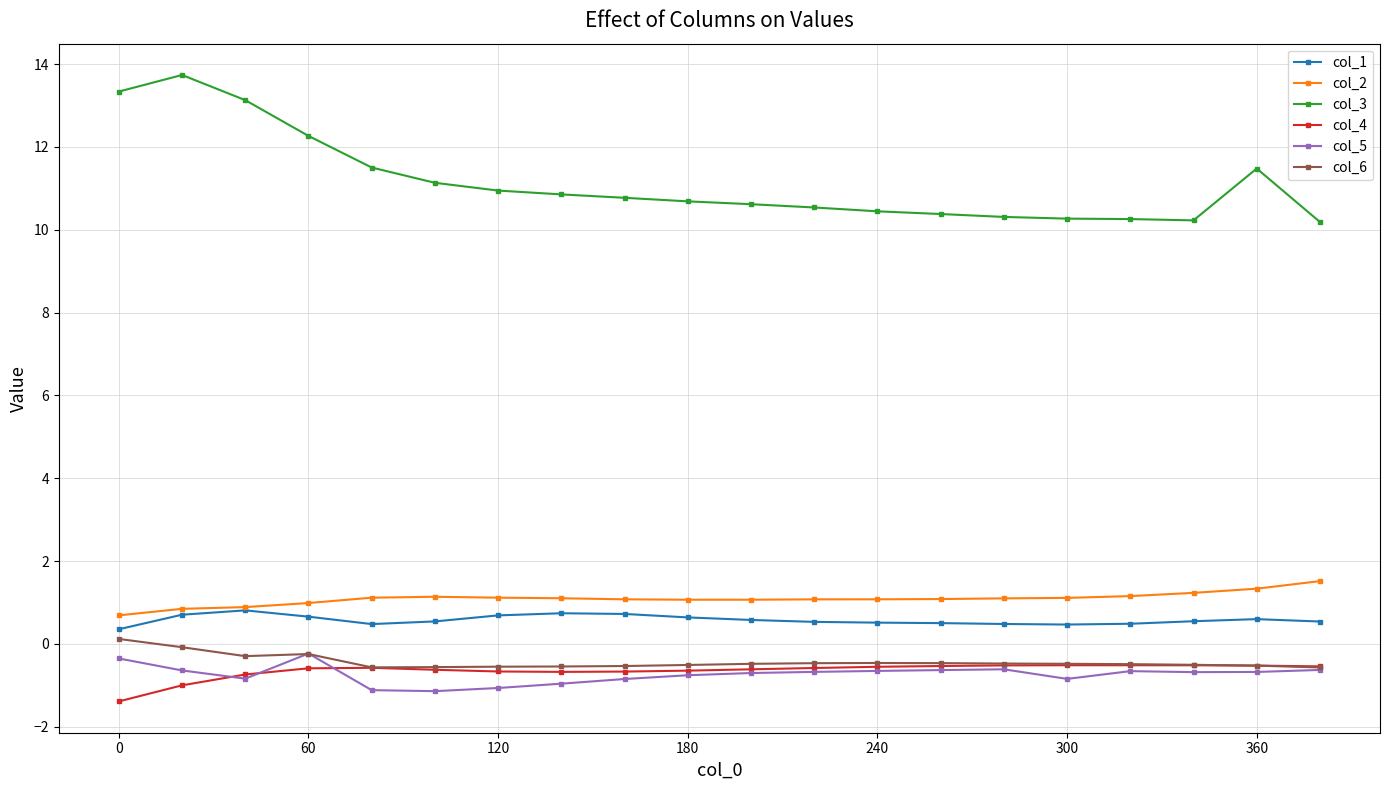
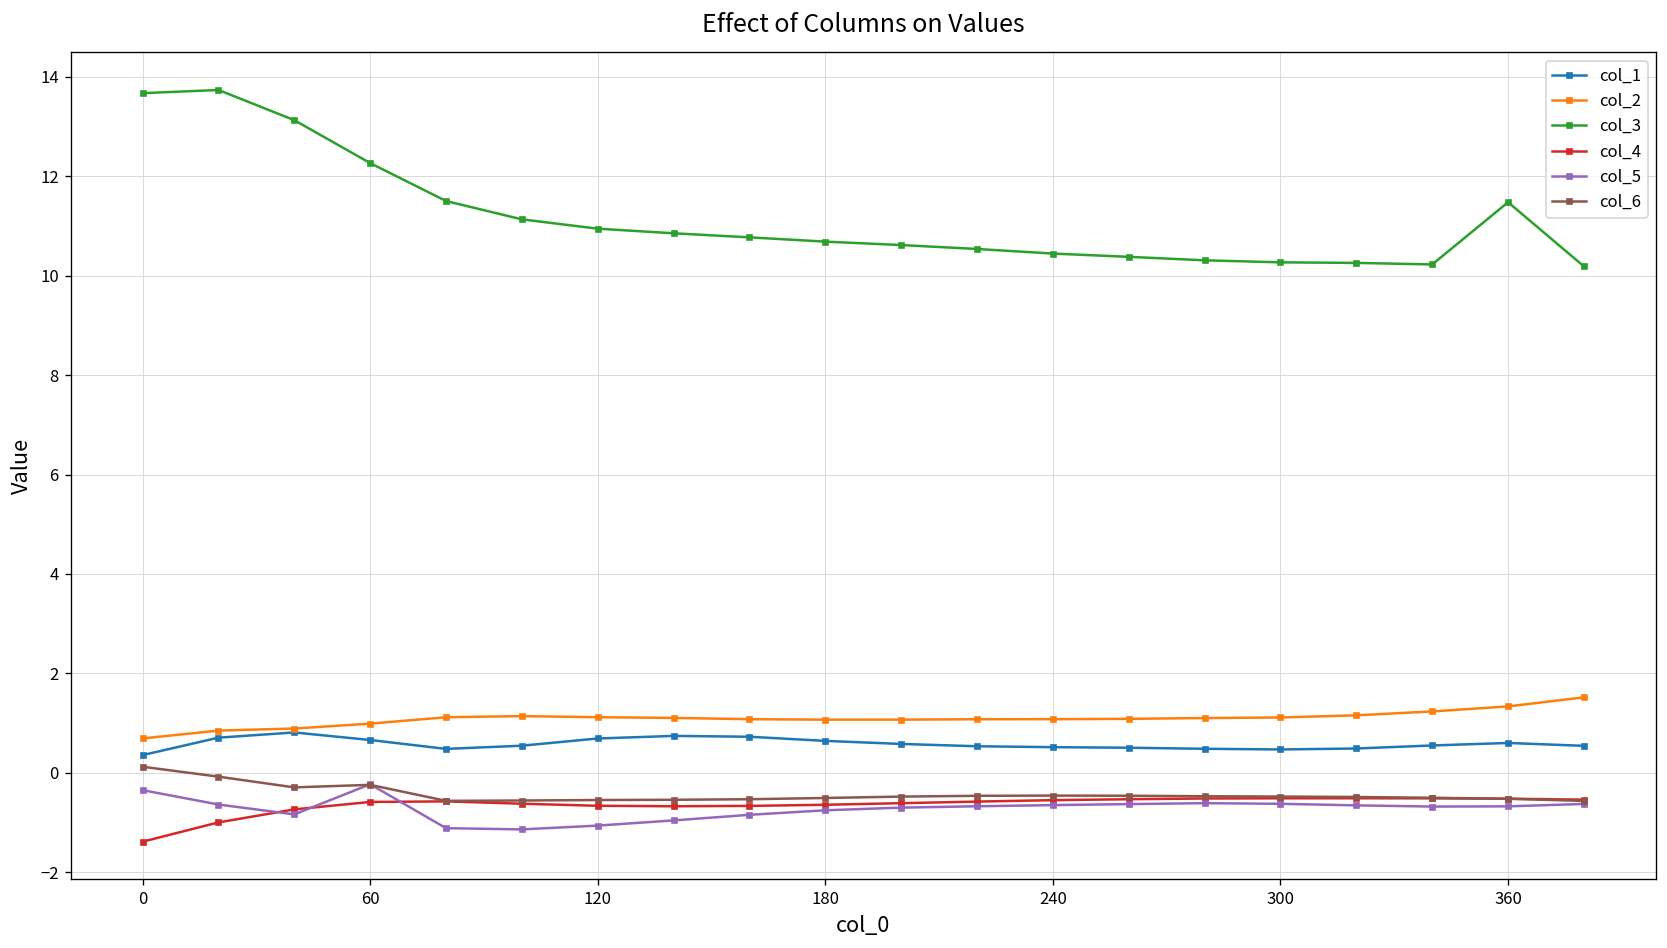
  {
    "col_1": {
      "0": 0.4,
      "60": 0.7,
      "120": 0.7,
      "180": 0.6,
      "240": 0.5,
      "300": 0.5,
      "360": 0.6
    },
    "col_2": {
      "0": 0.7,
      "60": 1.0,
      "120": 1.1,
      "180": 1.1,
      "240": 1.1,
      "300": 1.1,
      "360": 1.3
    },
    "col_3": {
-     "0": 13.3,
+     "0": 13.7,
      "60": 12.3,
      "120": 10.9,
      "180": 10.7,
      "240": 10.4,
      "300": 10.3,
      "360": 11.5
    },
    "col_4": {
      "0": -1.4,
      "60": -0.6,
      "120": -0.7,
      "180": -0.6,
      "240": -0.6
    },
    "col_5": {
      "0": -0.4,
      "120": -1.1,
      "180": -0.8,
      "240": -0.7,
-     "300": -0.8,
+     "300": -0.6,
      "360": -0.7
    },
    "col_6": {
      "0": 0.1,
      "120": -0.5,
      "180": -0.5,
      "240": -0.5
    }
  }
